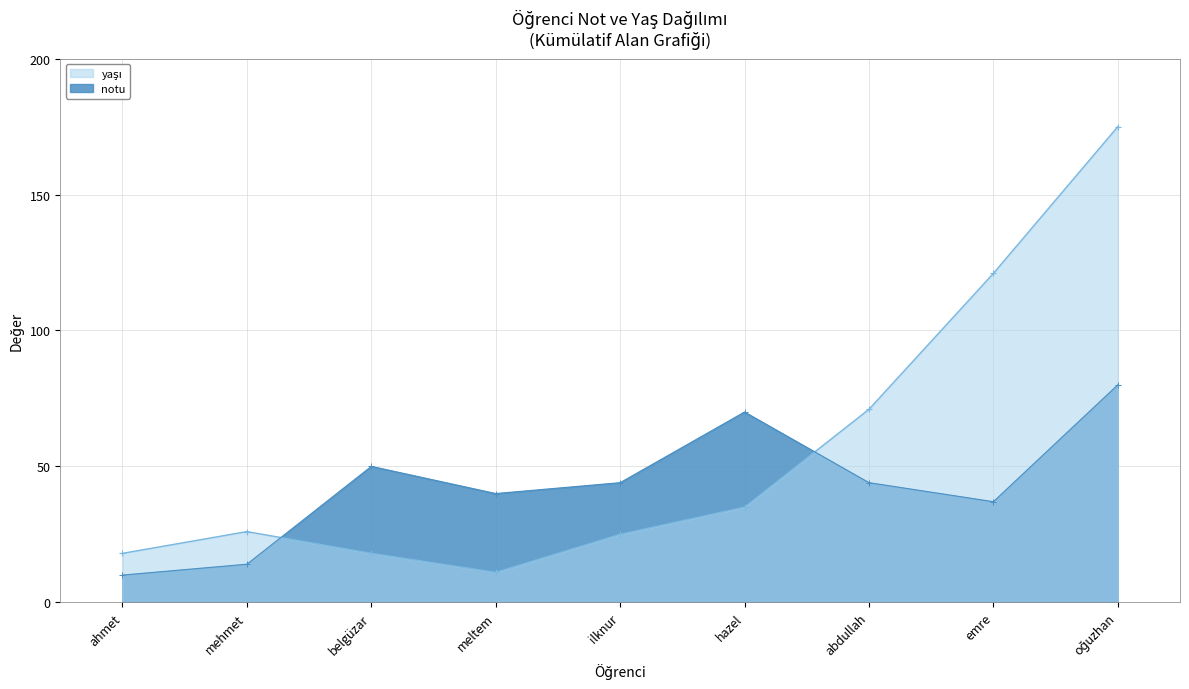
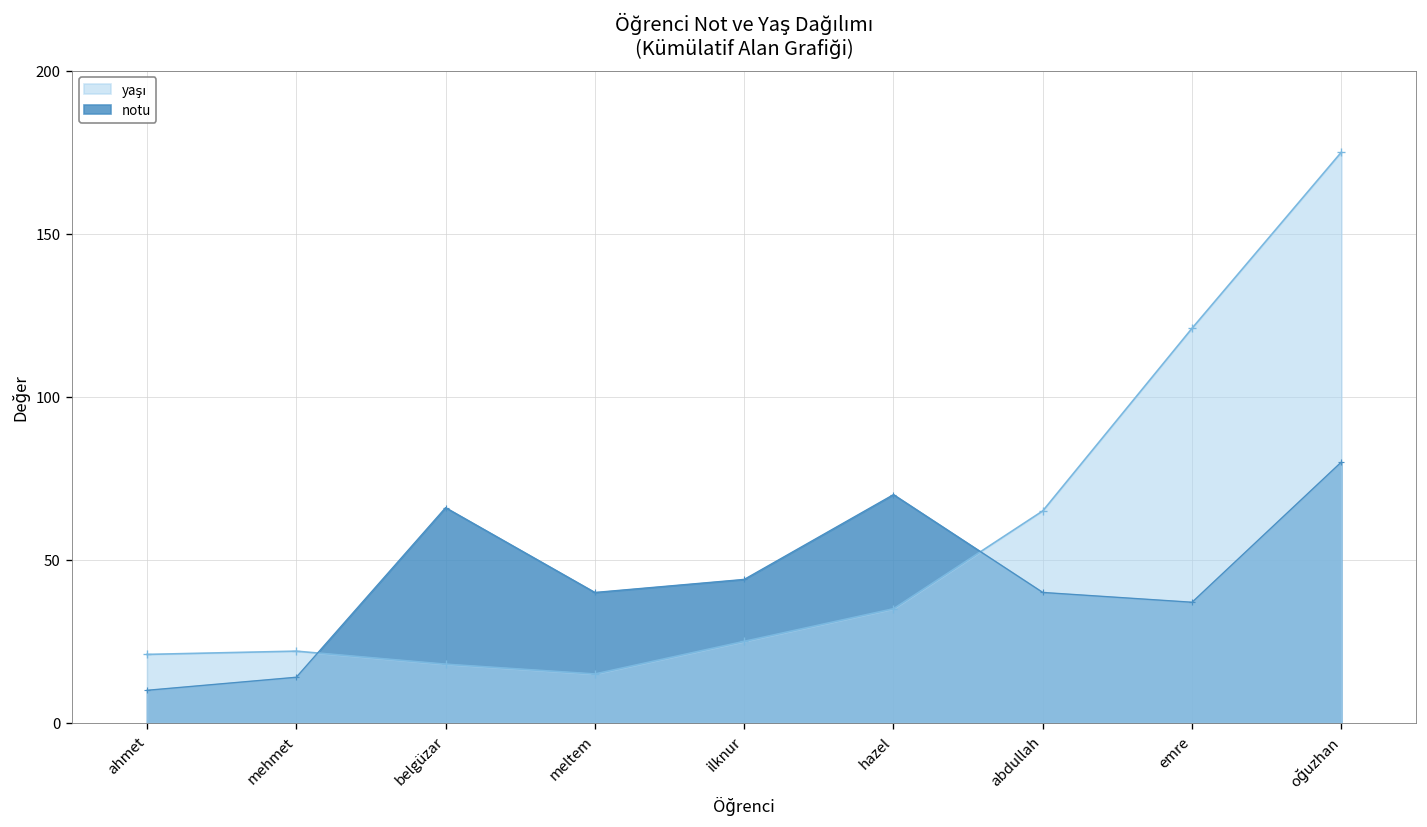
  {
    "notu": {
      "ahmet": 10,
      "mehmet": 14,
-     "belgüzar": 50,
+     "belgüzar": 66,
      "meltem": 40,
      "ilknur": 44,
      "hazel": 70,
-     "abdullah": 44,
+     "abdullah": 40,
      "emre": 37,
      "oğuzhan": 80
    },
    "yaşı": {
-     "ahmet": 18,
-     "mehmet": 26,
+     "ahmet": 21,
+     "mehmet": 22,
      "belgüzar": 18,
-     "meltem": 11,
+     "meltem": 15,
      "ilknur": 25,
      "hazel": 35,
-     "abdullah": 71,
+     "abdullah": 65,
      "emre": 121,
      "oğuzhan": 175
    }
  }
